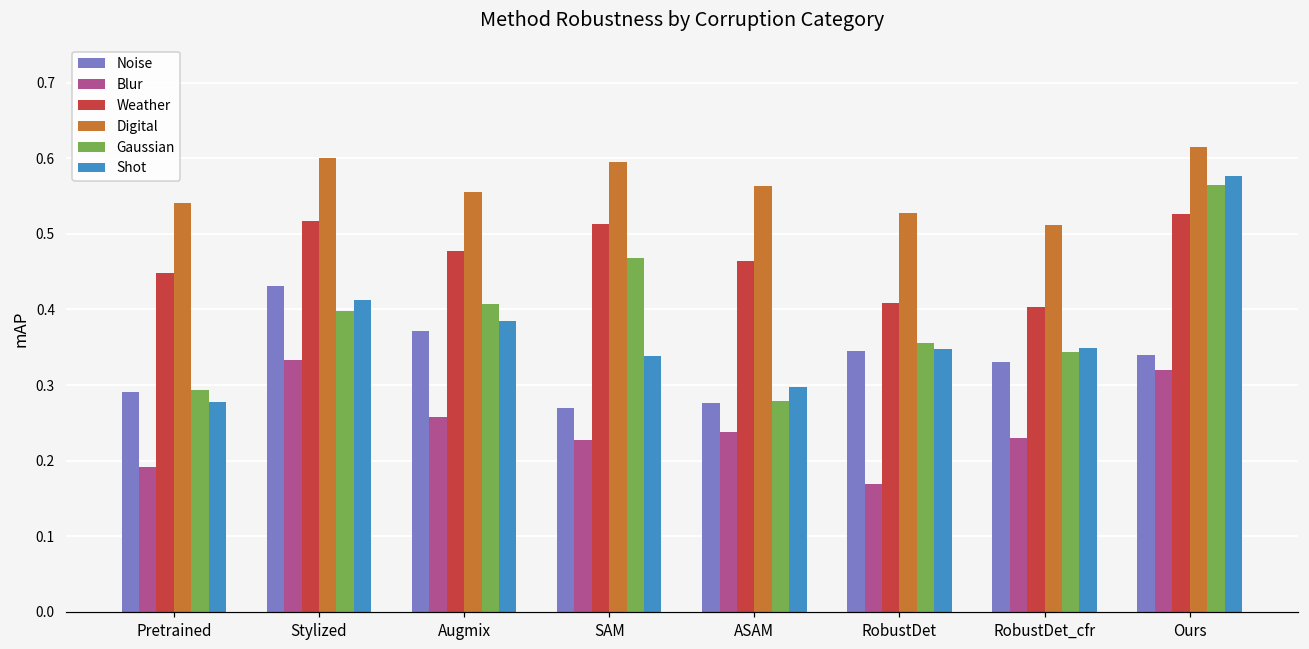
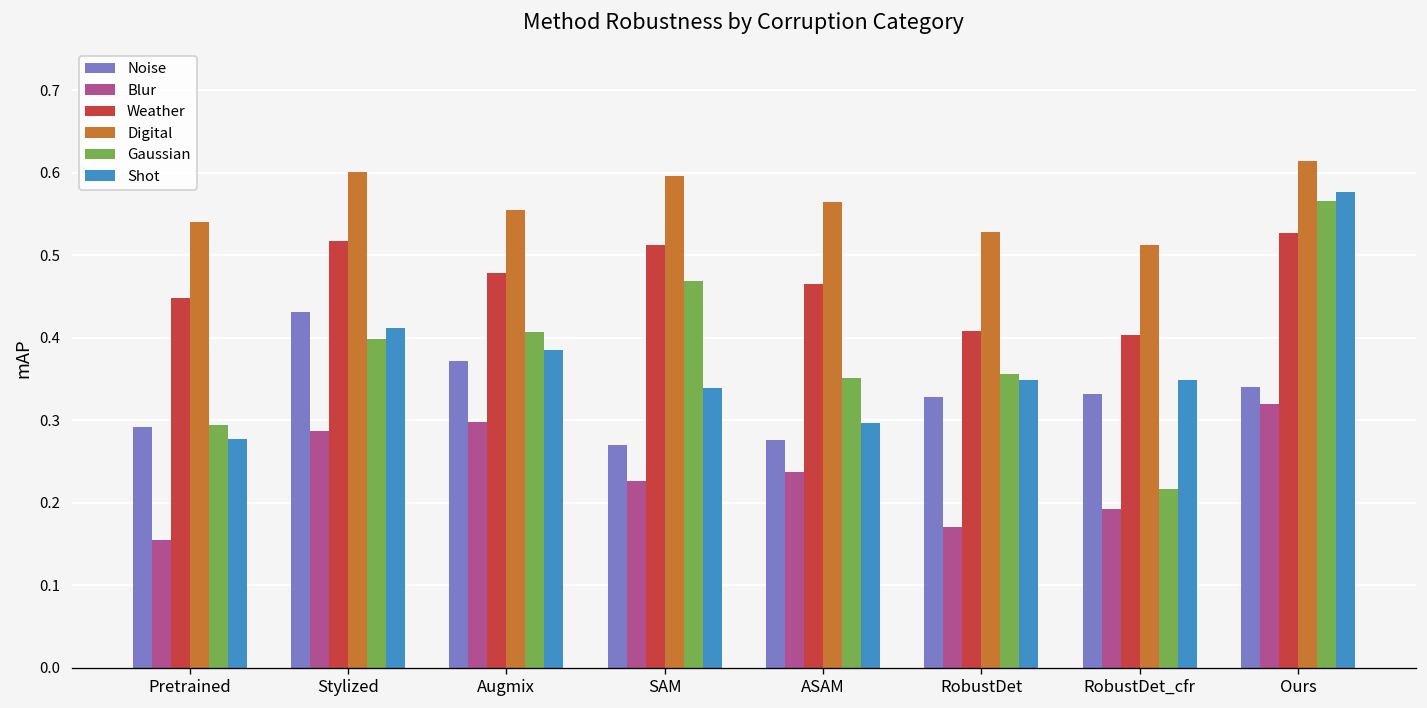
  {
    "Noise": {
      "Pretrained": 0.29,
      "Stylized": 0.43,
      "Augmix": 0.37,
      "SAM": 0.27,
      "ASAM": 0.28,
-     "RobustDet": 0.35,
+     "RobustDet": 0.33,
      "RobustDet_cfr": 0.33,
      "Ours": 0.34
    },
    "Blur": {
-     "Pretrained": 0.19,
-     "Stylized": 0.33,
-     "Augmix": 0.26,
+     "Pretrained": 0.15,
+     "Stylized": 0.29,
+     "Augmix": 0.30,
      "SAM": 0.23,
      "ASAM": 0.24,
      "RobustDet": 0.17,
-     "RobustDet_cfr": 0.23,
+     "RobustDet_cfr": 0.19,
      "Ours": 0.32
    },
    "Gaussian": {
      "Pretrained": 0.29,
      "Stylized": 0.40,
      "Augmix": 0.41,
      "SAM": 0.47,
-     "ASAM": 0.28,
+     "ASAM": 0.35,
      "RobustDet": 0.36,
-     "RobustDet_cfr": 0.34,
+     "RobustDet_cfr": 0.22,
      "Ours": 0.57
    },
    "Shot": {
      "Pretrained": 0.28,
      "Stylized": 0.41,
      "Augmix": 0.39,
      "SAM": 0.34,
      "ASAM": 0.30,
      "RobustDet": 0.35,
      "RobustDet_cfr": 0.35,
      "Ours": 0.58
    }
  }
